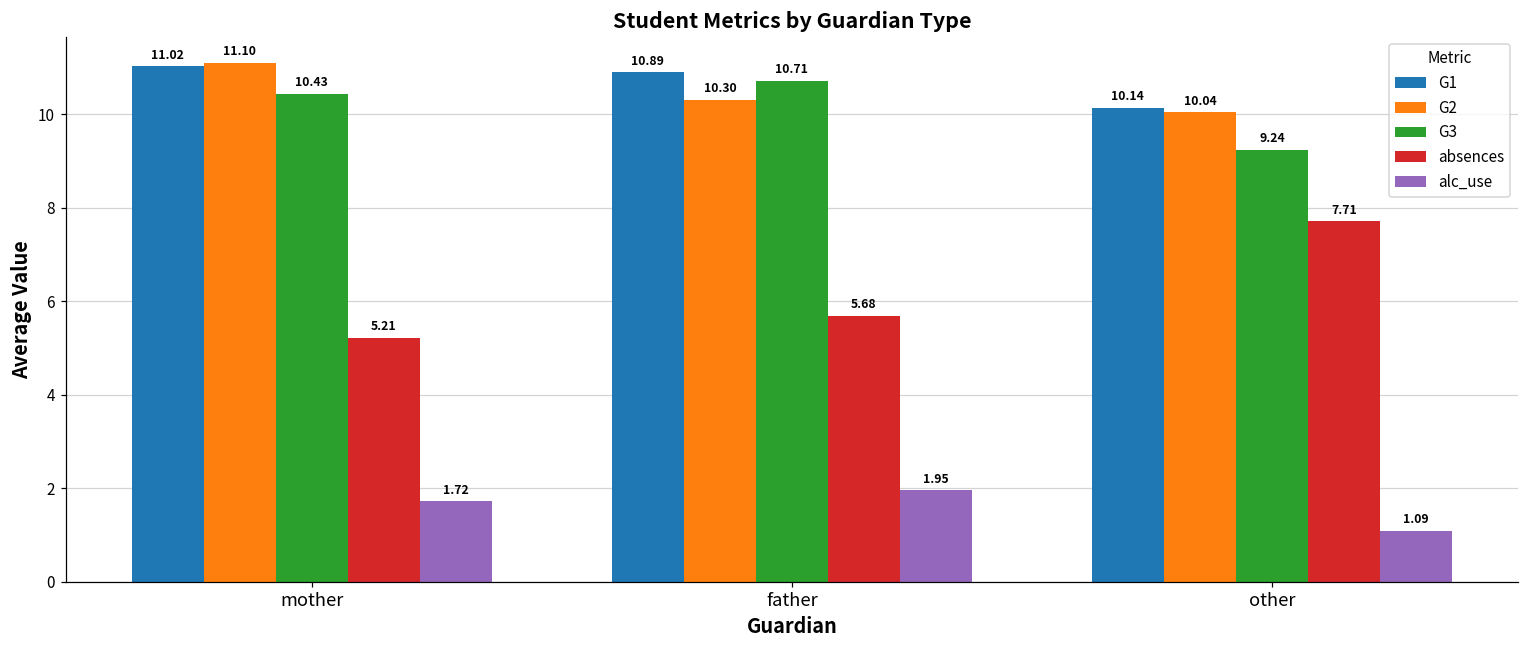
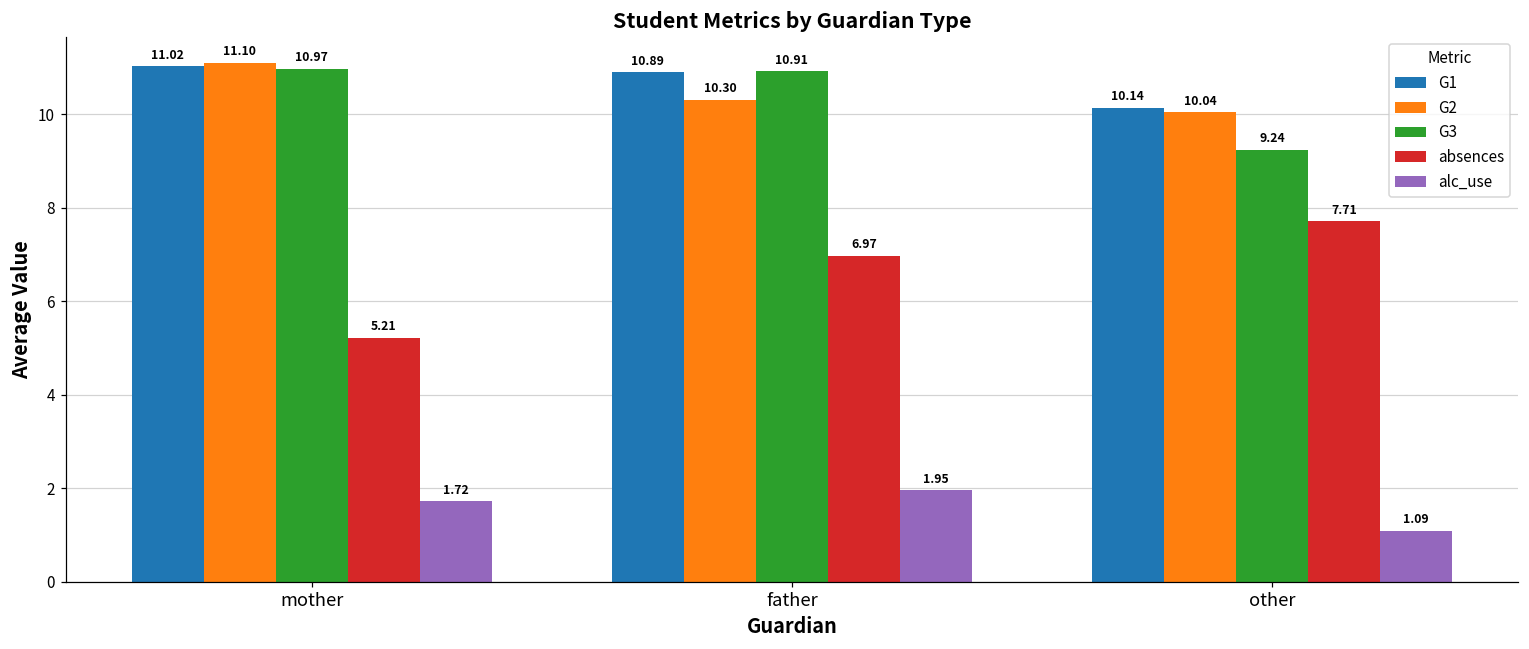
  {
    "G1": {
      "mother": 11.02,
      "father": 10.89,
      "other": 10.14
    },
    "G2": {
      "mother": 11.10,
      "father": 10.30,
      "other": 10.04
    },
    "G3": {
-     "mother": 10.43,
-     "father": 10.71,
+     "mother": 10.97,
+     "father": 10.91,
      "other": 9.24
    },
    "absences": {
      "mother": 5.21,
-     "father": 5.68,
+     "father": 6.97,
      "other": 7.71
    },
    "alc_use": {
      "mother": 1.72,
      "father": 1.95,
      "other": 1.09
    }
  }
